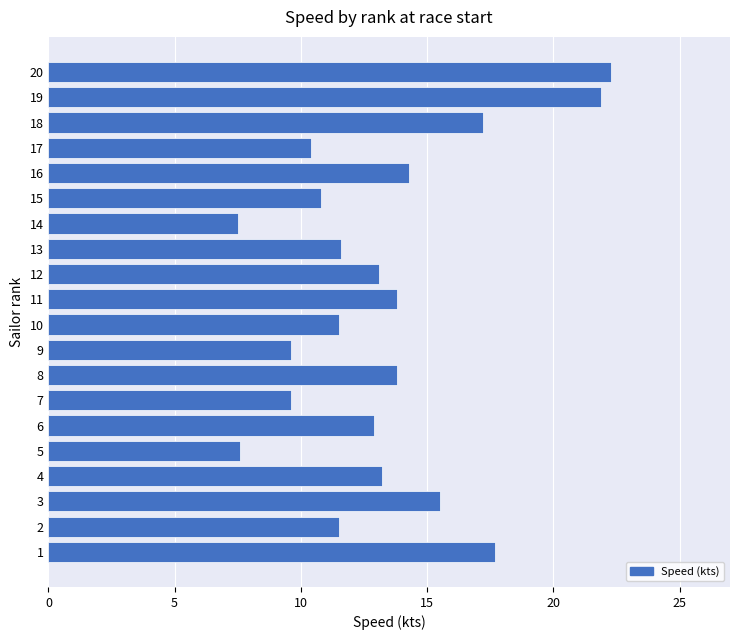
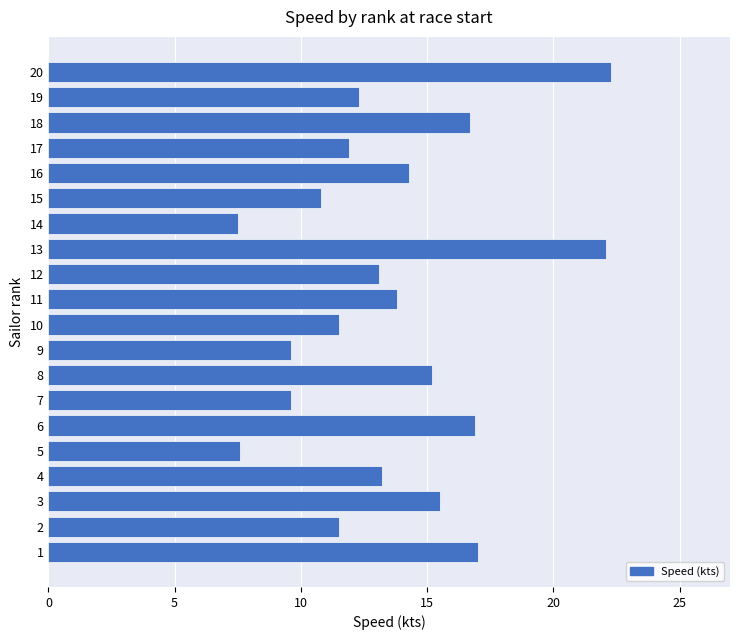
  {
    "20": 22.3,
-   "19": 21.9,
-   "18": 17.2,
-   "17": 10.4,
+   "19": 12.3,
+   "18": 16.7,
+   "17": 11.9,
    "16": 14.3,
    "15": 10.8,
    "14": 7.5,
-   "13": 11.6,
+   "13": 22.1,
    "12": 13.1,
    "11": 13.8,
    "10": 11.5,
    "9": 9.6,
-   "8": 13.8,
+   "8": 15.2,
    "7": 9.6,
-   "6": 12.9,
+   "6": 16.9,
    "5": 7.6,
    "4": 13.2,
    "3": 15.5,
    "2": 11.5,
-   "1": 17.7
+   "1": 17.0
  }
